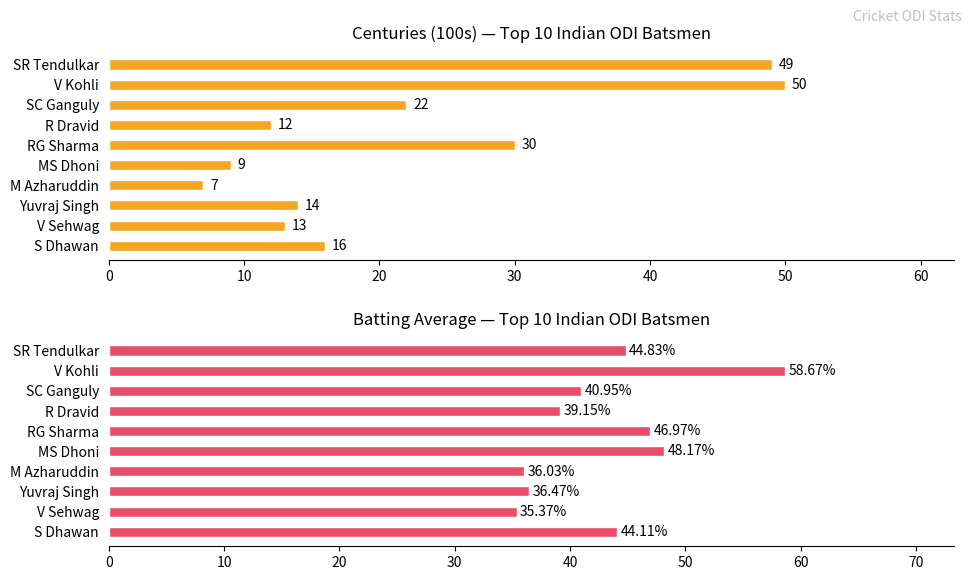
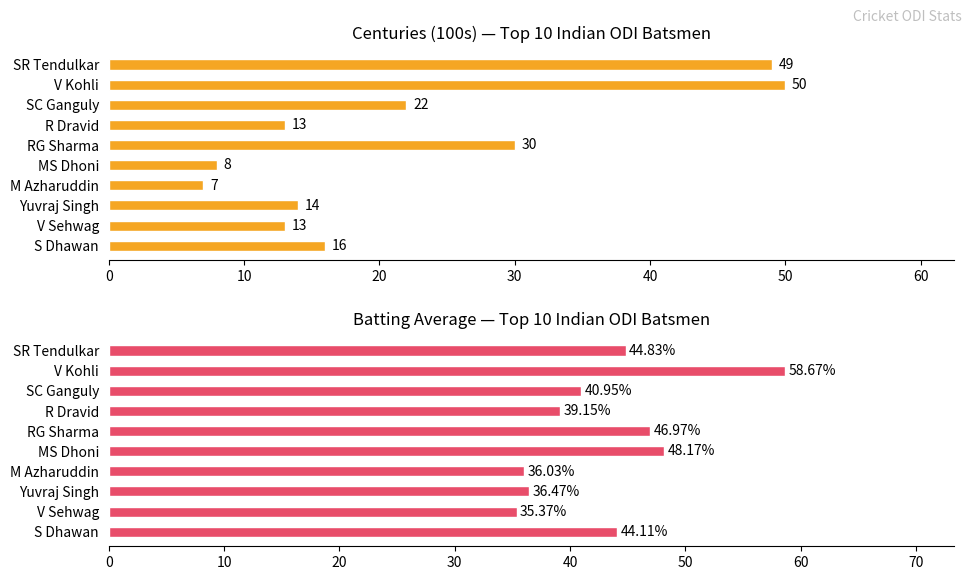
  {
    "Centuries (100s) — Top 10 Indian ODI Batsmen": {
      "SR Tendulkar": "49",
      "V Kohli": "50",
      "SC Ganguly": "22",
-     "R Dravid": "12",
+     "R Dravid": "13",
      "RG Sharma": "30",
-     "MS Dhoni": "9",
+     "MS Dhoni": "8",
      "M Azharuddin": "7",
      "Yuvraj Singh": "14",
      "V Sehwag": "13",
      "S Dhawan": "16"
    },
    "Batting Average — Top 10 Indian ODI Batsmen": {
      "SR Tendulkar": "44.83%",
      "V Kohli": "58.67%",
      "SC Ganguly": "40.95%",
      "R Dravid": "39.15%",
      "RG Sharma": "46.97%",
      "MS Dhoni": "48.17%",
      "M Azharuddin": "36.03%",
      "Yuvraj Singh": "36.47%",
      "V Sehwag": "35.37%",
      "S Dhawan": "44.11%"
    }
  }
